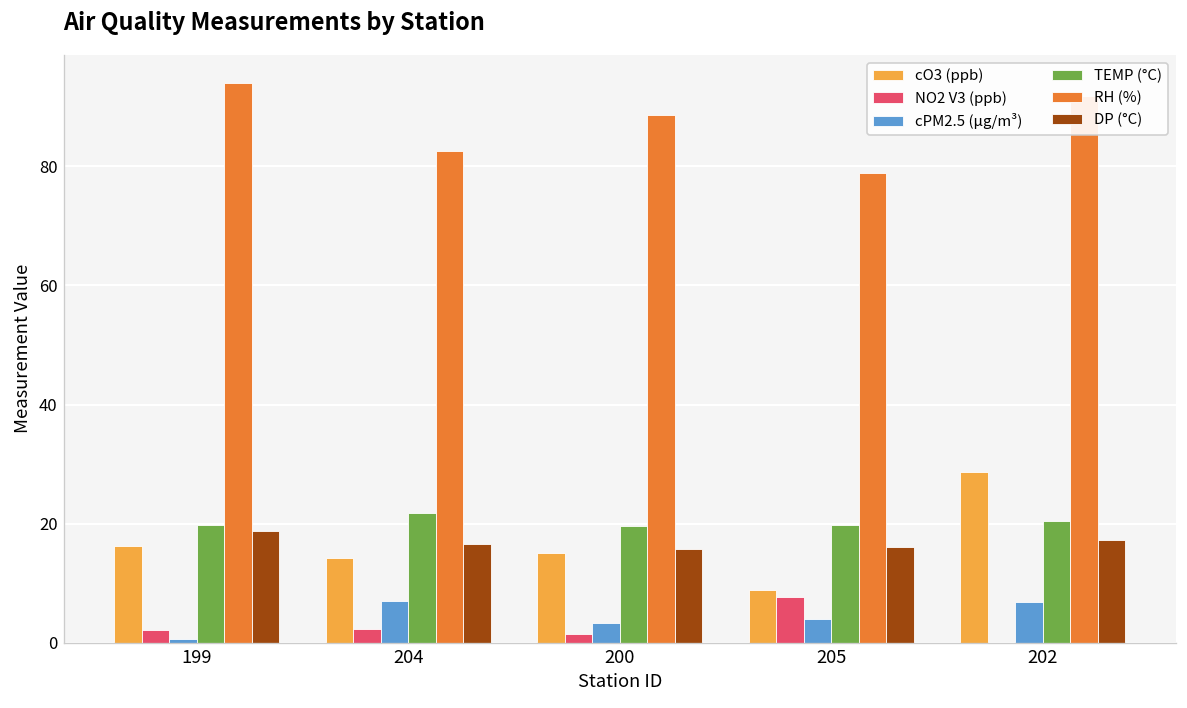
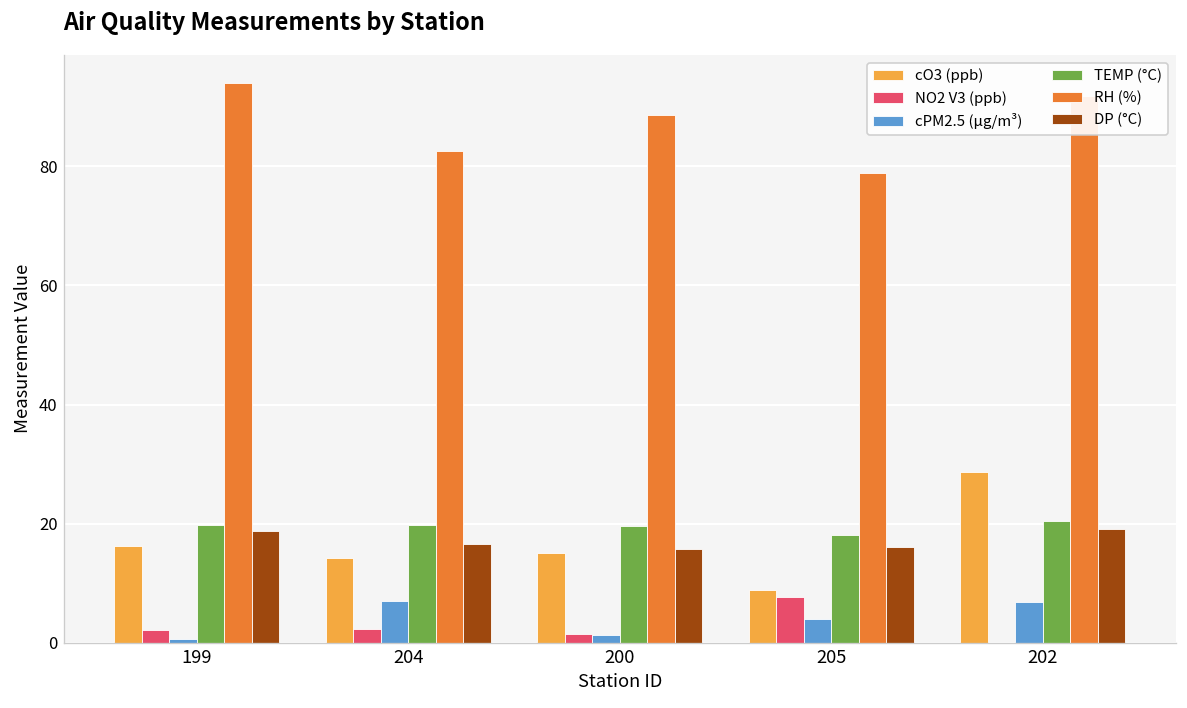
  {
    "NO2 V3 (ppb)": {
      "199": 2,
      "204": 2,
      "200": 2,
      "205": 8,
      "202": 0
    },
    "cPM2.5 (µg/m³)": {
      "199": 1,
      "204": 7,
-     "200": 3,
+     "200": 1,
      "205": 4,
      "202": 7
    },
    "TEMP (°C)": {
      "199": 20,
-     "204": 22,
+     "204": 20,
      "200": 20,
-     "205": 20,
+     "205": 18,
      "202": 20
    },
    "DP (°C)": {
      "199": 19,
      "204": 17,
      "200": 16,
      "205": 16,
-     "202": 17
+     "202": 19
    }
  }
